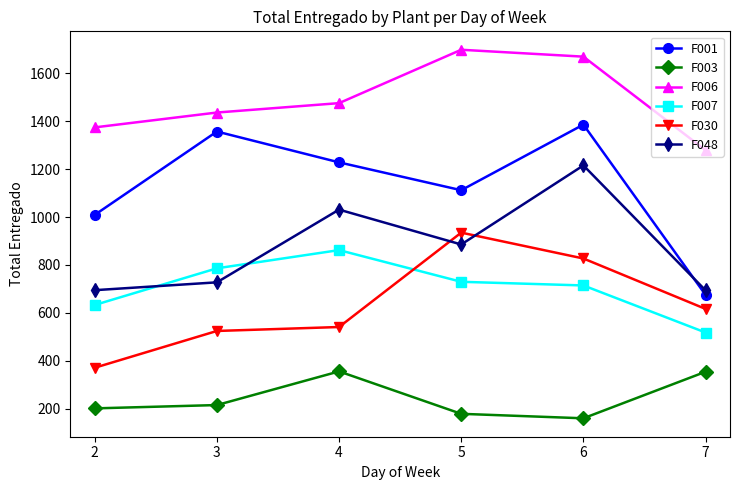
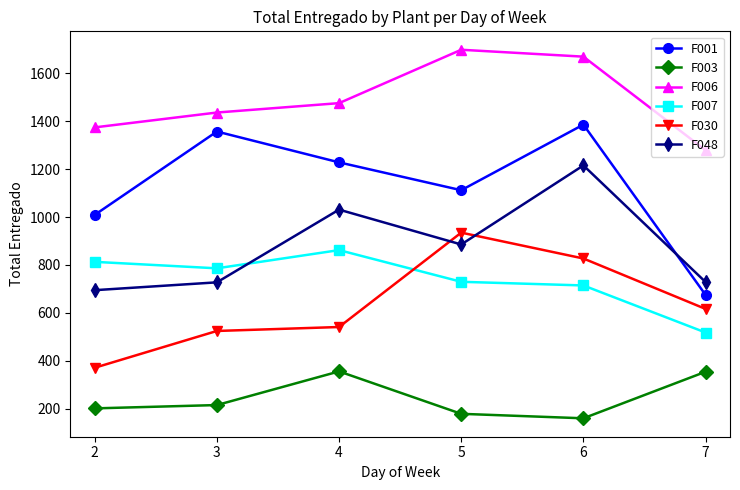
  {
    "F001": {
      "2": 1010,
      "3": 1360,
      "4": 1230,
      "5": 1110,
      "6": 1390,
      "7": 680
    },
    "F003": {
      "2": 200,
      "3": 220,
      "4": 360,
      "5": 180,
      "6": 160,
      "7": 350
    },
    "F006": {
      "2": 1370,
      "3": 1440,
      "4": 1480,
      "5": 1700,
      "6": 1670
    },
    "F007": {
-     "2": 630,
+     "2": 810,
      "3": 790,
      "4": 860,
      "5": 730,
      "6": 710,
      "7": 520
    },
    "F030": {
      "2": 370,
      "3": 520,
      "4": 540,
      "5": 940,
      "6": 830,
      "7": 620
    },
    "F048": {
      "2": 690,
      "3": 730,
      "4": 1030,
      "5": 890,
      "6": 1220,
-     "7": 690
+     "7": 730
    }
  }
